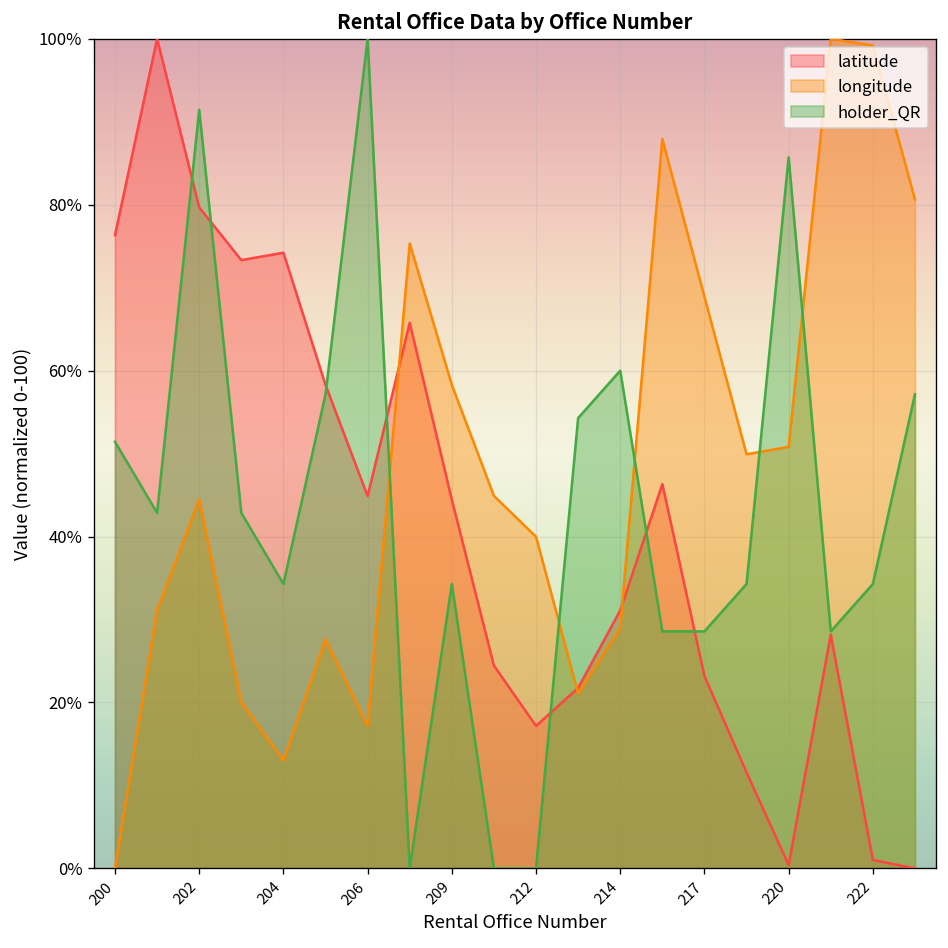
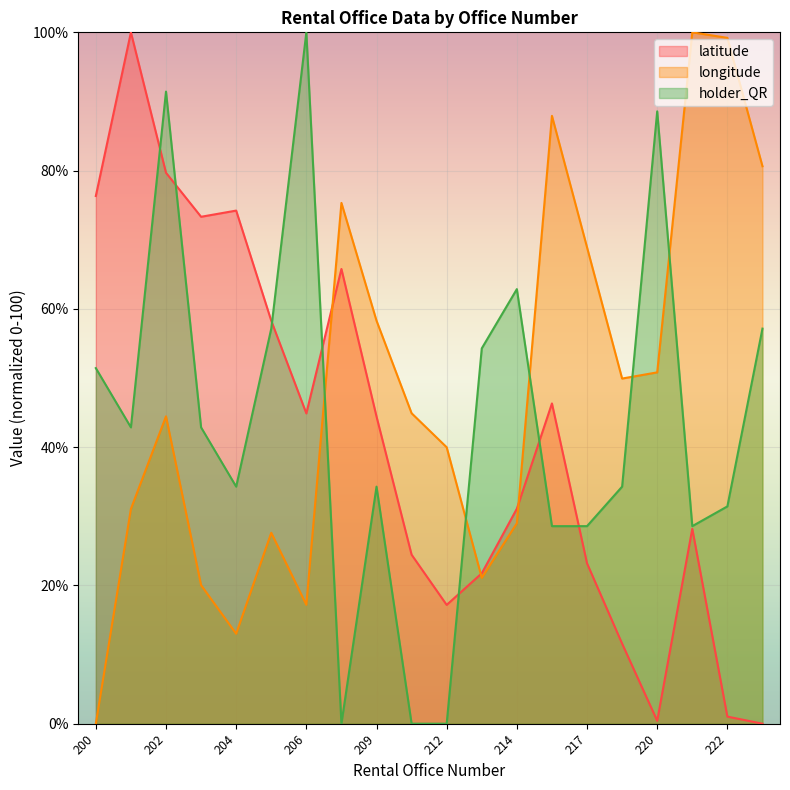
  {
    "holder_QR": {
      "200": "51%",
      "202": "91%",
      "204": "34%",
      "206": "100%",
      "209": "34%",
      "212": "0%",
-     "214": "60%",
+     "214": "63%",
      "217": "29%",
-     "220": "86%",
-     "222": "34%"
+     "220": "89%",
+     "222": "31%"
    }
  }
